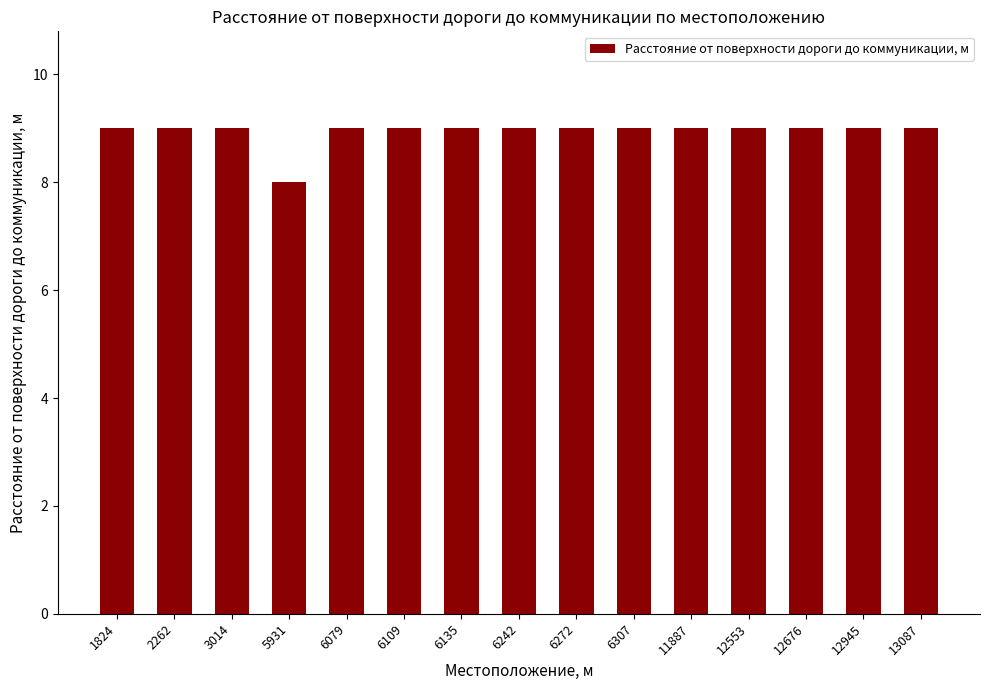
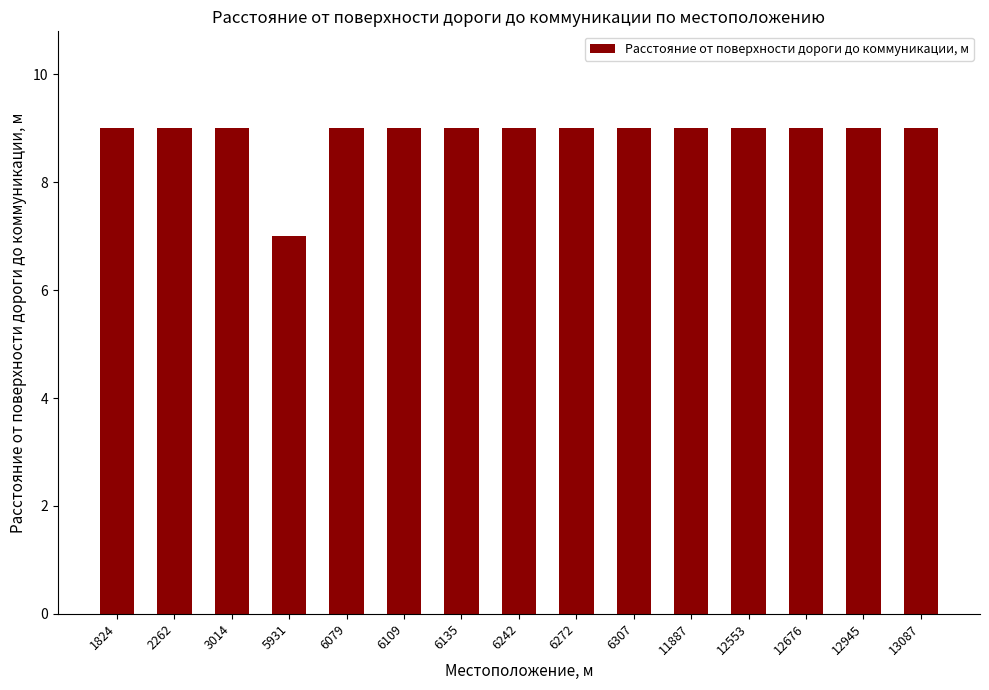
  {
    "1824": 9,
    "2262": 9,
    "3014": 9,
-   "5931": 8,
+   "5931": 7,
    "6079": 9,
    "6109": 9,
    "6135": 9,
    "6242": 9,
    "6272": 9,
    "6307": 9,
    "11887": 9,
    "12553": 9,
    "12676": 9,
    "12945": 9,
    "13087": 9
  }
